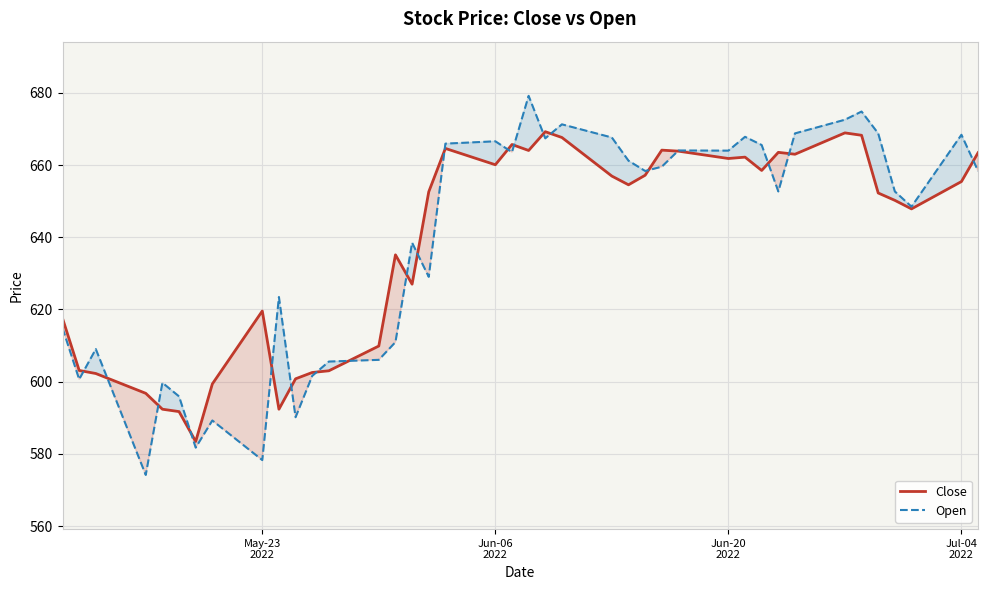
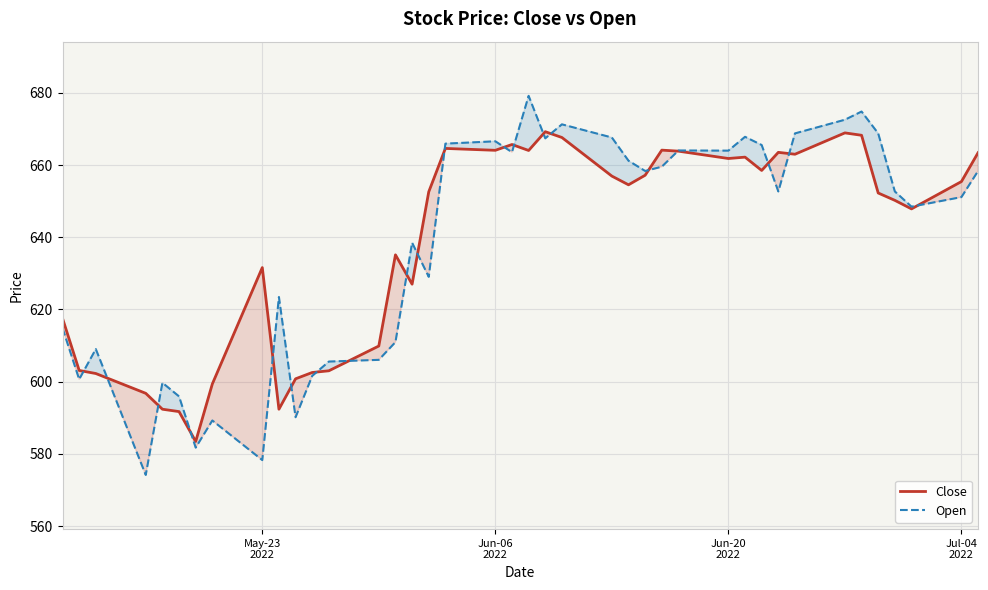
  {
    "Close": {
-     "May-23 2022": 620,
-     "Jun-06 2022": 660,
+     "May-23 2022": 632,
+     "Jun-06 2022": 664,
      "Jun-20 2022": 662,
      "Jul-04 2022": 655
    },
    "Open": {
      "May-23 2022": 578,
      "Jun-06 2022": 667,
      "Jun-20 2022": 664,
-     "Jul-04 2022": 668
+     "Jul-04 2022": 651
    }
  }
